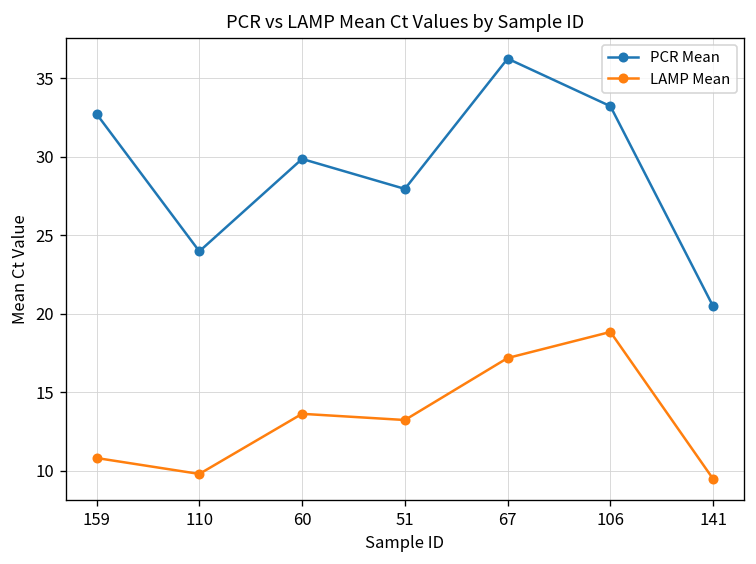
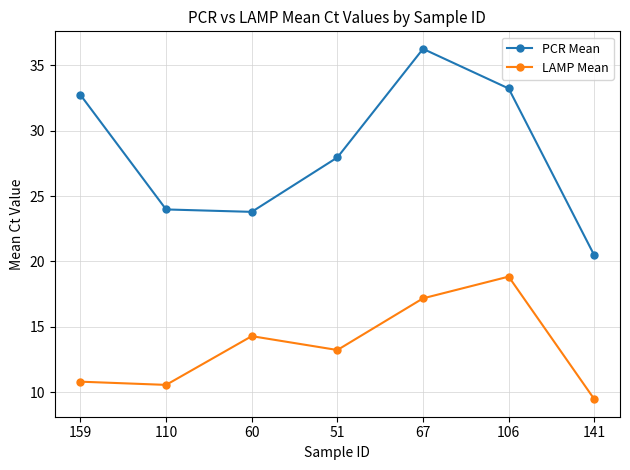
  {
    "PCR Mean": {
      "159": 32.7,
      "110": 24.0,
-     "60": 29.9,
+     "60": 23.8,
      "51": 28.0,
      "67": 36.3,
      "106": 33.2,
      "141": 20.5
    },
    "LAMP Mean": {
      "159": 10.8,
-     "110": 9.8,
-     "60": 13.6,
+     "110": 10.6,
+     "60": 14.3,
      "51": 13.2,
      "67": 17.2,
      "106": 18.8,
      "141": 9.5
    }
  }
